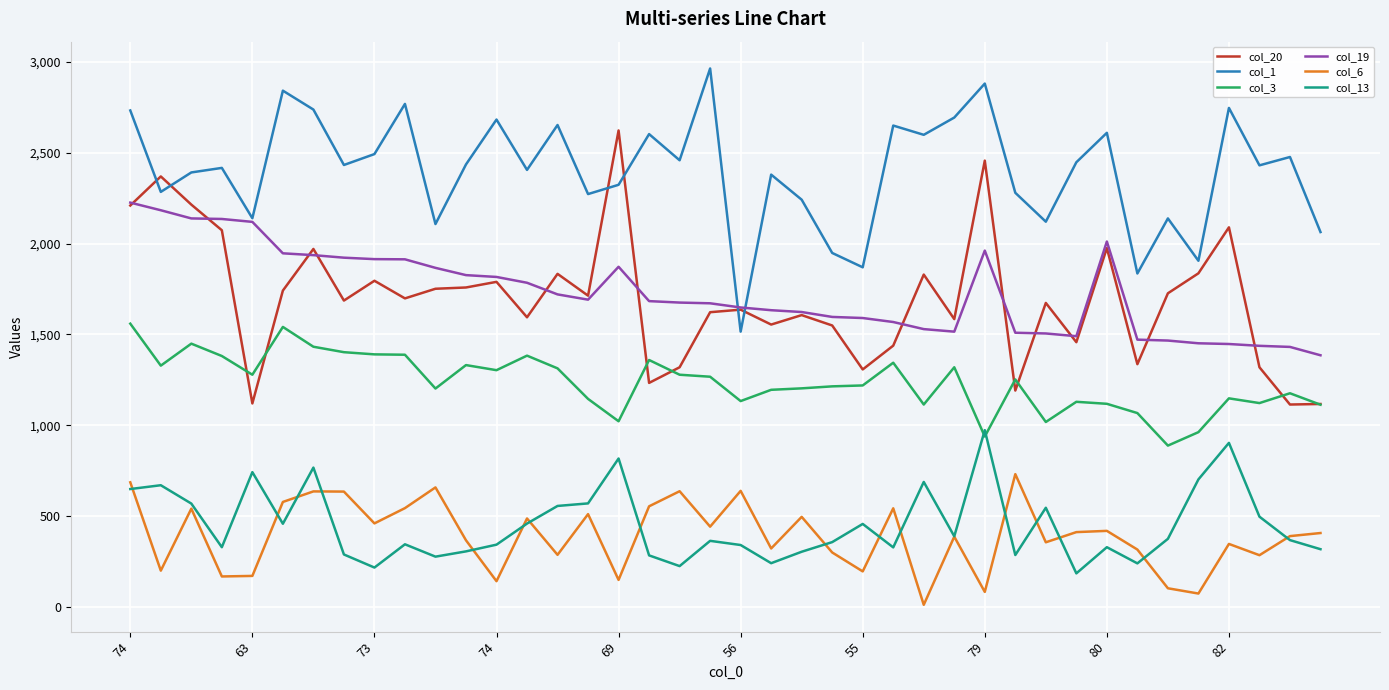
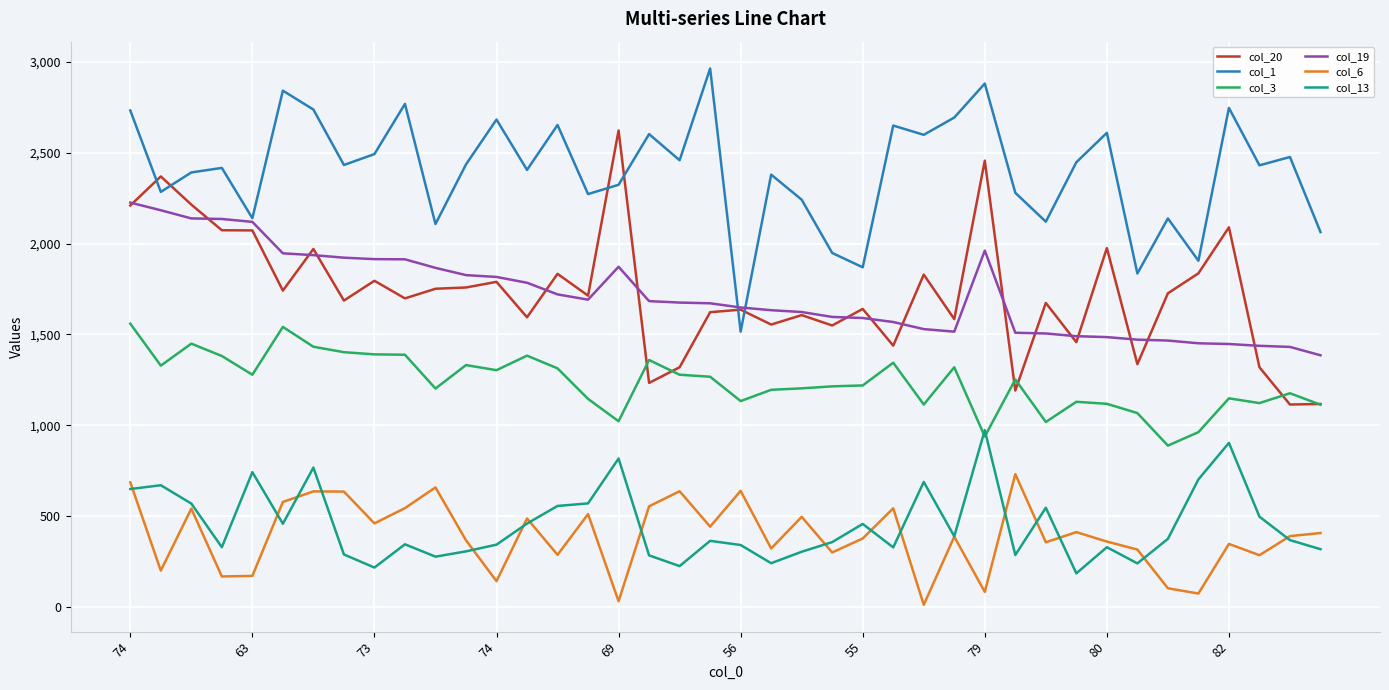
  {
    "col_20": {
-     "63": "1,120",
+     "63": "2,070",
      "73": "1,800",
      "69": "2,620",
-     "55": "1,310",
+     "55": "1,640",
      "79": "2,460",
      "80": "1,980",
      "82": "2,090"
    },
    "col_1": {
      "63": "2,140",
      "73": "2,490",
      "69": "2,320",
      "56": "1,520",
      "55": "1,870",
      "79": "2,880",
      "80": "2,610",
      "82": "2,750"
    },
    "col_19": {
      "63": "2,120",
      "73": "1,910",
      "69": "1,870",
      "55": "1,590",
      "79": "1,960",
-     "80": "2,010",
+     "80": "1,490",
      "82": "1,450"
    },
    "col_6": {
      "63": "170",
      "73": "460",
-     "69": "150",
+     "69": "30",
      "56": "640",
-     "55": "200",
+     "55": "380",
      "79": "80",
-     "80": "420",
+     "80": "360",
      "82": "350"
    }
  }
